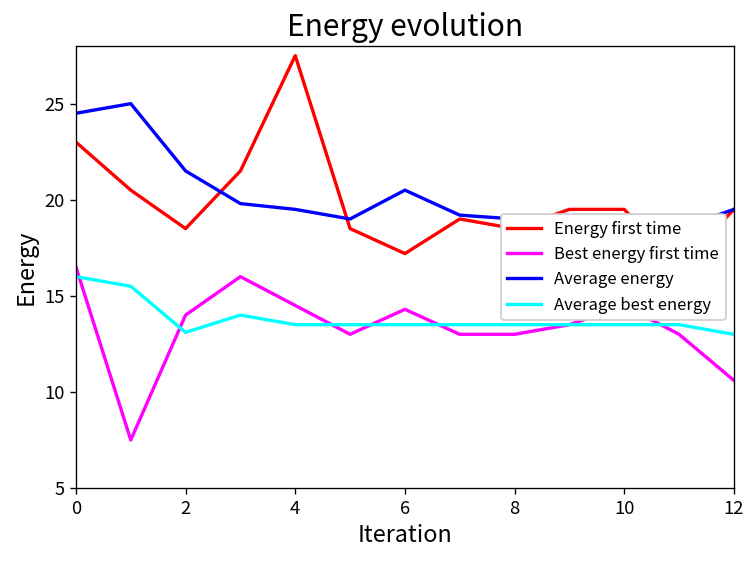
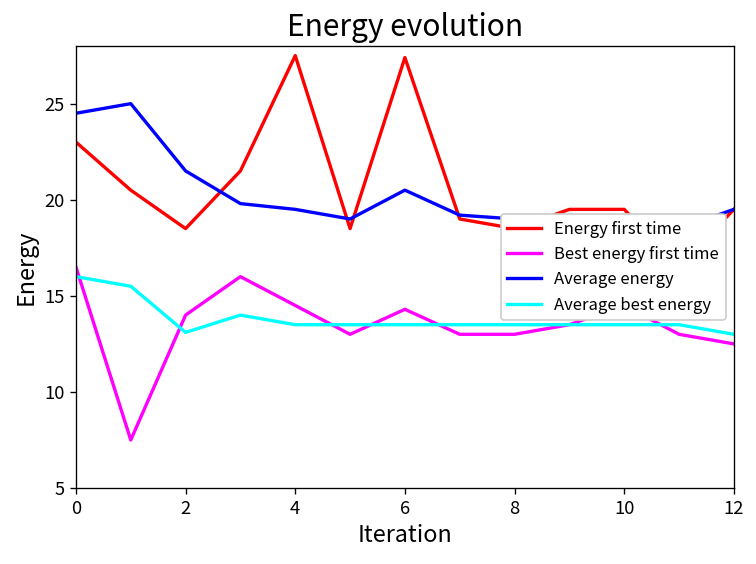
  {
    "Energy first time": {
      "0": 23.0,
      "2": 18.5,
      "4": 27.5,
-     "6": 17.2,
+     "6": 27.4,
      "10": 19.5
    },
    "Best energy first time": {
      "0": 16.5,
      "2": 14.0,
      "4": 14.5,
      "6": 14.3,
      "8": 13.0,
-     "12": 10.6
+     "12": 12.5
    },
    "Average energy": {
      "0": 24.5,
      "2": 21.5,
      "4": 19.5,
      "6": 20.5
    },
    "Average best energy": {
      "0": 16.0,
      "2": 13.1,
      "4": 13.5,
      "6": 13.5,
      "8": 13.5,
      "10": 13.5,
      "12": 13.0
    }
  }
